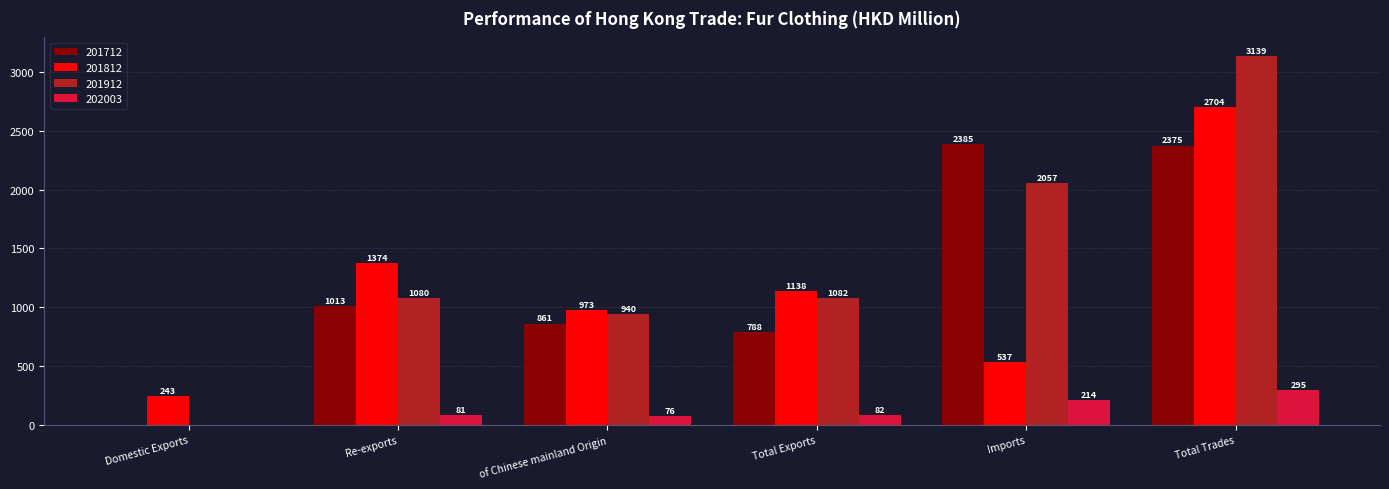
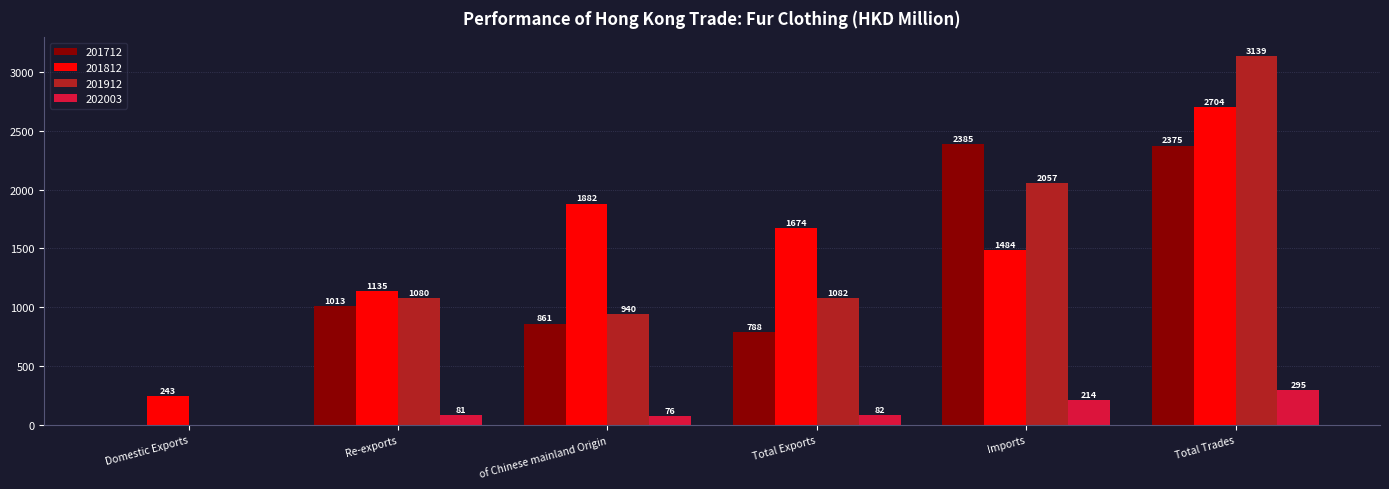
  {
    "201712": {
      "Re-exports": 1013,
      "of Chinese mainland Origin": 861,
      "Total Exports": 788,
      "Imports": 2385,
      "Total Trades": 2375
    },
    "201812": {
      "Domestic Exports": 243,
-     "Re-exports": 1374,
-     "of Chinese mainland Origin": 973,
-     "Total Exports": 1138,
-     "Imports": 537,
+     "Re-exports": 1135,
+     "of Chinese mainland Origin": 1882,
+     "Total Exports": 1674,
+     "Imports": 1484,
      "Total Trades": 2704
    }
  }
